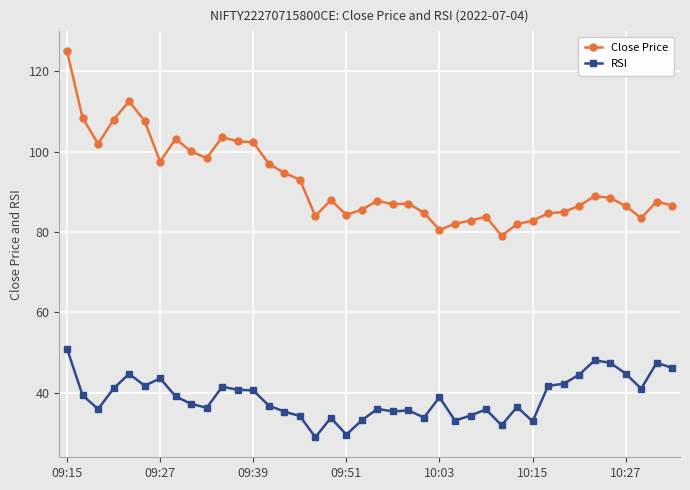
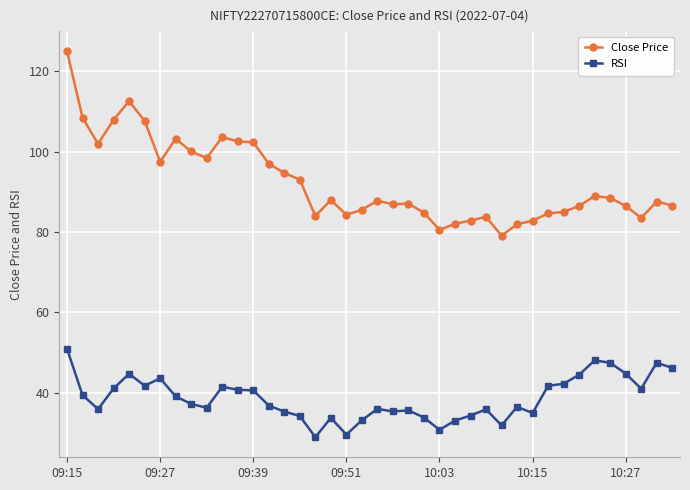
  {
    "Close Price": {
      "09:15": 125,
      "09:27": 98,
      "09:39": 102,
      "09:51": 84,
      "10:03": 81,
      "10:15": 83,
      "10:27": 87
    },
    "RSI": {
      "09:15": 51,
      "09:27": 44,
      "09:39": 41,
      "09:51": 30,
-     "10:03": 39,
-     "10:15": 33,
+     "10:03": 31,
+     "10:15": 35,
      "10:27": 45
    }
  }
